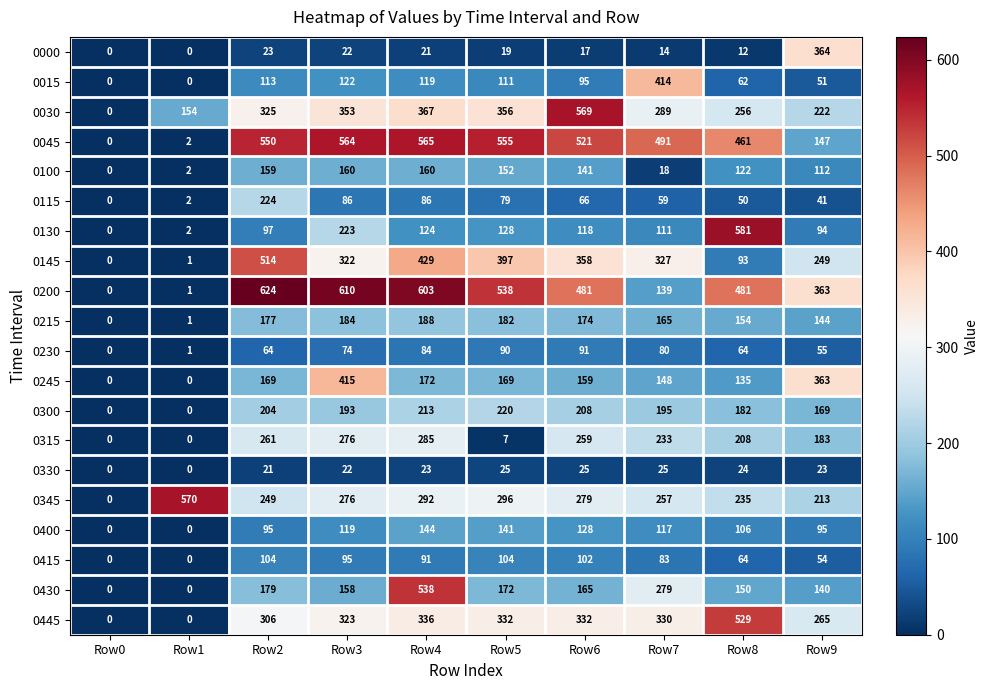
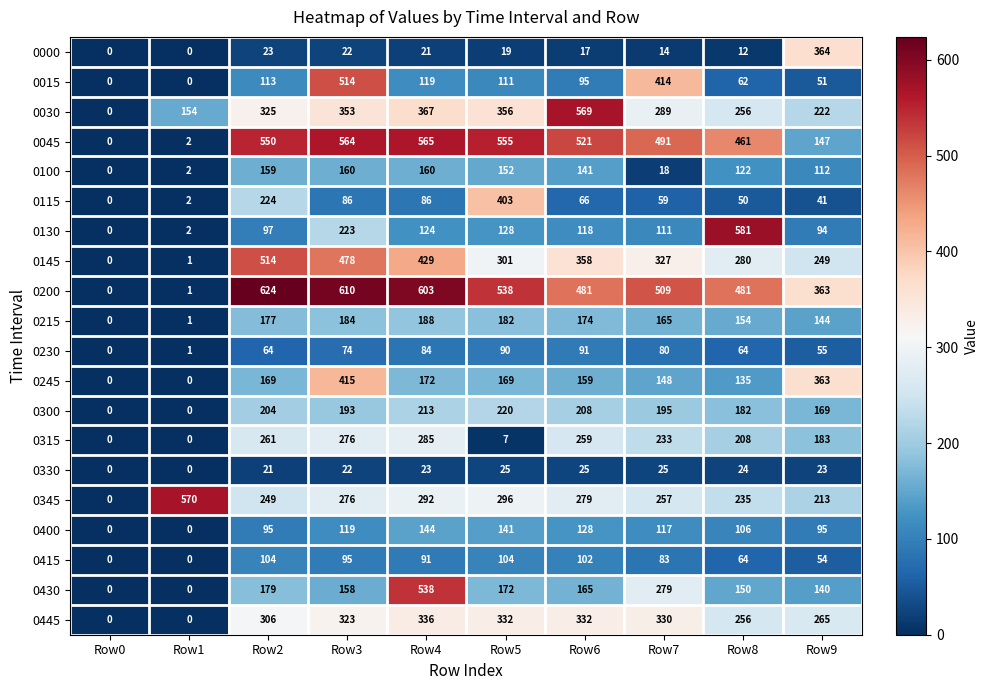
  {
    "0000": {
      "Row0": 0,
      "Row1": 0,
      "Row2": 23,
      "Row3": 22,
      "Row4": 21,
      "Row5": 19,
      "Row6": 17,
      "Row7": 14,
      "Row8": 12,
      "Row9": 364
    },
    "0015": {
      "Row0": 0,
      "Row1": 0,
      "Row2": 113,
-     "Row3": 122,
+     "Row3": 514,
      "Row4": 119,
      "Row5": 111,
      "Row6": 95,
      "Row7": 414,
      "Row8": 62,
      "Row9": 51
    },
    "0030": {
      "Row0": 0,
      "Row1": 154,
      "Row2": 325,
      "Row3": 353,
      "Row4": 367,
      "Row5": 356,
      "Row6": 569,
      "Row7": 289,
      "Row8": 256,
      "Row9": 222
    },
    "0045": {
      "Row0": 0,
      "Row1": 2,
      "Row2": 550,
      "Row3": 564,
      "Row4": 565,
      "Row5": 555,
      "Row6": 521,
      "Row7": 491,
      "Row8": 461,
      "Row9": 147
    },
    "0100": {
      "Row0": 0,
      "Row1": 2,
      "Row2": 159,
      "Row3": 160,
      "Row4": 160,
      "Row5": 152,
      "Row6": 141,
      "Row7": 18,
      "Row8": 122,
      "Row9": 112
    },
    "0115": {
      "Row0": 0,
      "Row1": 2,
      "Row2": 224,
      "Row3": 86,
      "Row4": 86,
-     "Row5": 79,
+     "Row5": 403,
      "Row6": 66,
      "Row7": 59,
      "Row8": 50,
      "Row9": 41
    },
    "0130": {
      "Row0": 0,
      "Row1": 2,
      "Row2": 97,
      "Row3": 223,
      "Row4": 124,
      "Row5": 128,
      "Row6": 118,
      "Row7": 111,
      "Row8": 581,
      "Row9": 94
    },
    "0145": {
      "Row0": 0,
      "Row1": 1,
      "Row2": 514,
-     "Row3": 322,
+     "Row3": 478,
      "Row4": 429,
-     "Row5": 397,
+     "Row5": 301,
      "Row6": 358,
      "Row7": 327,
-     "Row8": 93,
+     "Row8": 280,
      "Row9": 249
    },
    "0200": {
      "Row0": 0,
      "Row1": 1,
      "Row2": 624,
      "Row3": 610,
      "Row4": 603,
      "Row5": 538,
      "Row6": 481,
-     "Row7": 139,
+     "Row7": 509,
      "Row8": 481,
      "Row9": 363
    },
    "0215": {
      "Row0": 0,
      "Row1": 1,
      "Row2": 177,
      "Row3": 184,
      "Row4": 188,
      "Row5": 182,
      "Row6": 174,
      "Row7": 165,
      "Row8": 154,
      "Row9": 144
    },
    "0230": {
      "Row0": 0,
      "Row1": 1,
      "Row2": 64,
      "Row3": 74,
      "Row4": 84,
      "Row5": 90,
      "Row6": 91,
      "Row7": 80,
      "Row8": 64,
      "Row9": 55
    },
    "0245": {
      "Row0": 0,
      "Row1": 0,
      "Row2": 169,
      "Row3": 415,
      "Row4": 172,
      "Row5": 169,
      "Row6": 159,
      "Row7": 148,
      "Row8": 135,
      "Row9": 363
    },
    "0300": {
      "Row0": 0,
      "Row1": 0,
      "Row2": 204,
      "Row3": 193,
      "Row4": 213,
      "Row5": 220,
      "Row6": 208,
      "Row7": 195,
      "Row8": 182,
      "Row9": 169
    },
    "0315": {
      "Row0": 0,
      "Row1": 0,
      "Row2": 261,
      "Row3": 276,
      "Row4": 285,
      "Row5": 7,
      "Row6": 259,
      "Row7": 233,
      "Row8": 208,
      "Row9": 183
    },
    "0330": {
      "Row0": 0,
      "Row1": 0,
      "Row2": 21,
      "Row3": 22,
      "Row4": 23,
      "Row5": 25,
      "Row6": 25,
      "Row7": 25,
      "Row8": 24,
      "Row9": 23
    },
    "0345": {
      "Row0": 0,
      "Row1": 570,
      "Row2": 249,
      "Row3": 276,
      "Row4": 292,
      "Row5": 296,
      "Row6": 279,
      "Row7": 257,
      "Row8": 235,
      "Row9": 213
    },
    "0400": {
      "Row0": 0,
      "Row1": 0,
      "Row2": 95,
      "Row3": 119,
      "Row4": 144,
      "Row5": 141,
      "Row6": 128,
      "Row7": 117,
      "Row8": 106,
      "Row9": 95
    },
    "0415": {
      "Row0": 0,
      "Row1": 0,
      "Row2": 104,
      "Row3": 95,
      "Row4": 91,
      "Row5": 104,
      "Row6": 102,
      "Row7": 83,
      "Row8": 64,
      "Row9": 54
    },
    "0430": {
      "Row0": 0,
      "Row1": 0,
      "Row2": 179,
      "Row3": 158,
      "Row4": 538,
      "Row5": 172,
      "Row6": 165,
      "Row7": 279,
      "Row8": 150,
      "Row9": 140
    },
    "0445": {
      "Row0": 0,
      "Row1": 0,
      "Row2": 306,
      "Row3": 323,
      "Row4": 336,
      "Row5": 332,
      "Row6": 332,
      "Row7": 330,
-     "Row8": 529,
+     "Row8": 256,
      "Row9": 265
    }
  }
